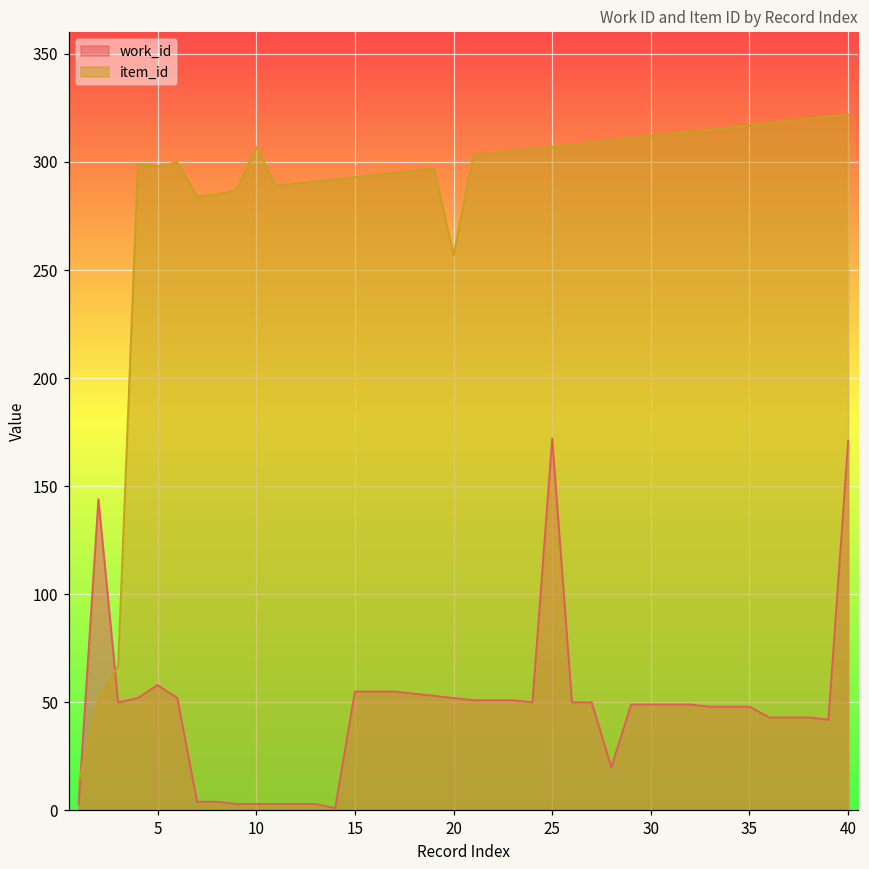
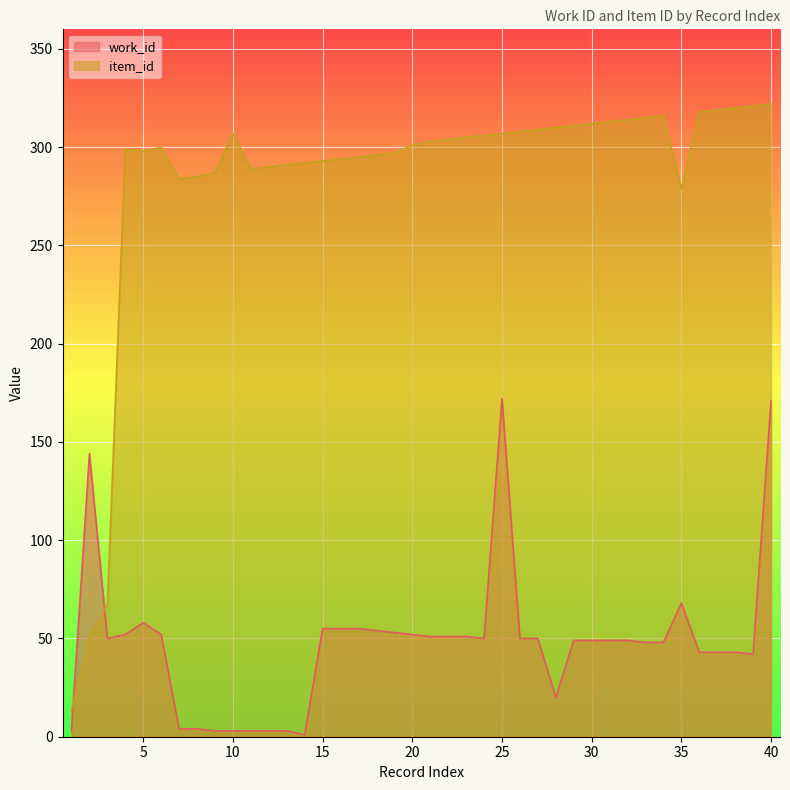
  {
    "work_id": {
      "5": 58,
      "10": 3,
      "15": 55,
      "20": 52,
      "25": 172,
      "30": 49,
-     "35": 48,
+     "35": 68,
      "40": 171
    },
    "item_id": {
      "5": 298,
      "10": 307,
      "15": 293,
-     "20": 257,
+     "20": 301,
      "25": 307,
      "30": 312,
-     "35": 317,
+     "35": 279,
      "40": 322
    }
  }
